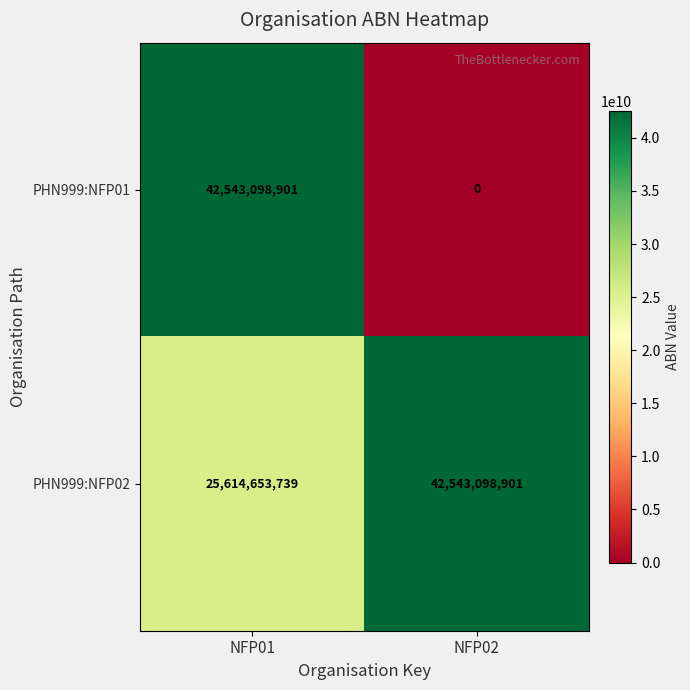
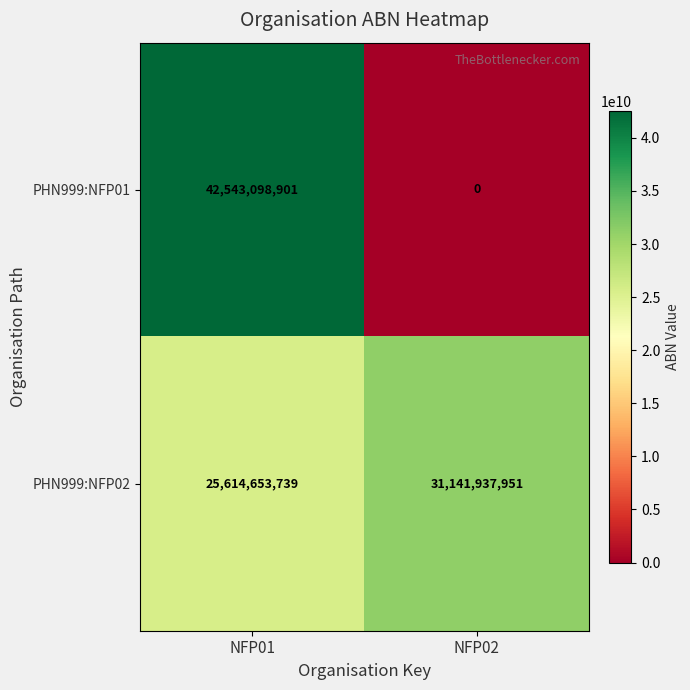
  {
    "PHN999:NFP01": {
      "NFP01": "42,543,098,901"
    },
    "PHN999:NFP02": {
      "NFP01": "25,614,653,739",
-     "NFP02": "42,543,098,901"
+     "NFP02": "31,141,937,951"
    }
  }
